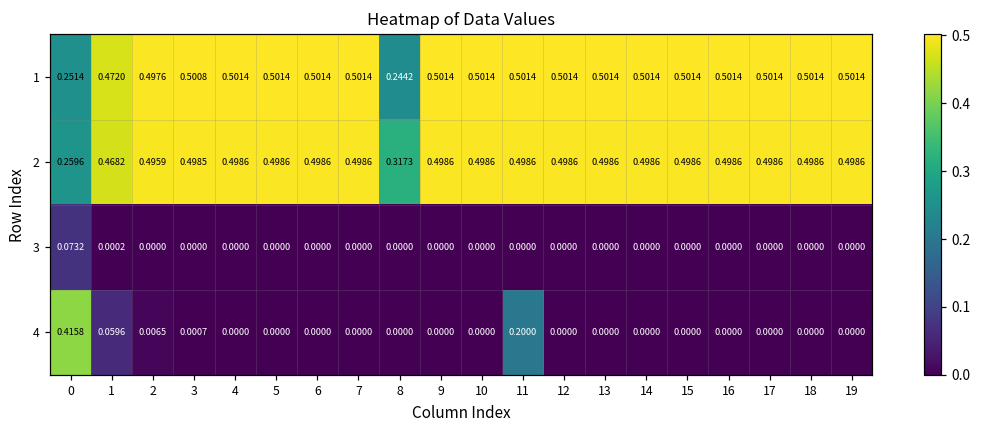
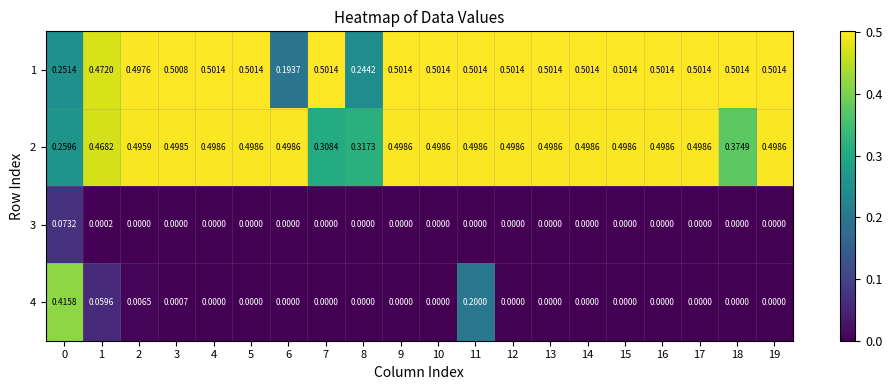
  {
    "1": {
      "0": 0.2514,
      "1": 0.4720,
      "2": 0.4976,
      "3": 0.5008,
      "4": 0.5014,
      "5": 0.5014,
-     "6": 0.5014,
+     "6": 0.1937,
      "7": 0.5014,
      "8": 0.2442,
      "9": 0.5014,
      "10": 0.5014,
      "11": 0.5014,
      "12": 0.5014,
      "13": 0.5014,
      "14": 0.5014,
      "15": 0.5014,
      "16": 0.5014,
      "17": 0.5014,
      "18": 0.5014,
      "19": 0.5014
    },
    "2": {
      "0": 0.2596,
      "1": 0.4682,
      "2": 0.4959,
      "3": 0.4985,
      "4": 0.4986,
      "5": 0.4986,
      "6": 0.4986,
-     "7": 0.4986,
+     "7": 0.3084,
      "8": 0.3173,
      "9": 0.4986,
      "10": 0.4986,
      "11": 0.4986,
      "12": 0.4986,
      "13": 0.4986,
      "14": 0.4986,
      "15": 0.4986,
      "16": 0.4986,
      "17": 0.4986,
-     "18": 0.4986,
+     "18": 0.3749,
      "19": 0.4986
    },
    "3": {
      "0": 0.0732,
      "1": 0.0002,
      "2": 0.0000,
      "3": 0.0000,
      "4": 0.0000,
      "5": 0.0000,
      "6": 0.0000,
      "7": 0.0000,
      "8": 0.0000,
      "9": 0.0000,
      "10": 0.0000,
      "11": 0.0000,
      "12": 0.0000,
      "13": 0.0000,
      "14": 0.0000,
      "15": 0.0000,
      "16": 0.0000,
      "17": 0.0000,
      "18": 0.0000,
      "19": 0.0000
    },
    "4": {
      "0": 0.4158,
      "1": 0.0596,
      "2": 0.0065,
      "3": 0.0007,
      "4": 0.0000,
      "5": 0.0000,
      "6": 0.0000,
      "7": 0.0000,
      "8": 0.0000,
      "9": 0.0000,
      "10": 0.0000,
      "11": 0.2000,
      "12": 0.0000,
      "13": 0.0000,
      "14": 0.0000,
      "15": 0.0000,
      "16": 0.0000,
      "17": 0.0000,
      "18": 0.0000,
      "19": 0.0000
    }
  }
